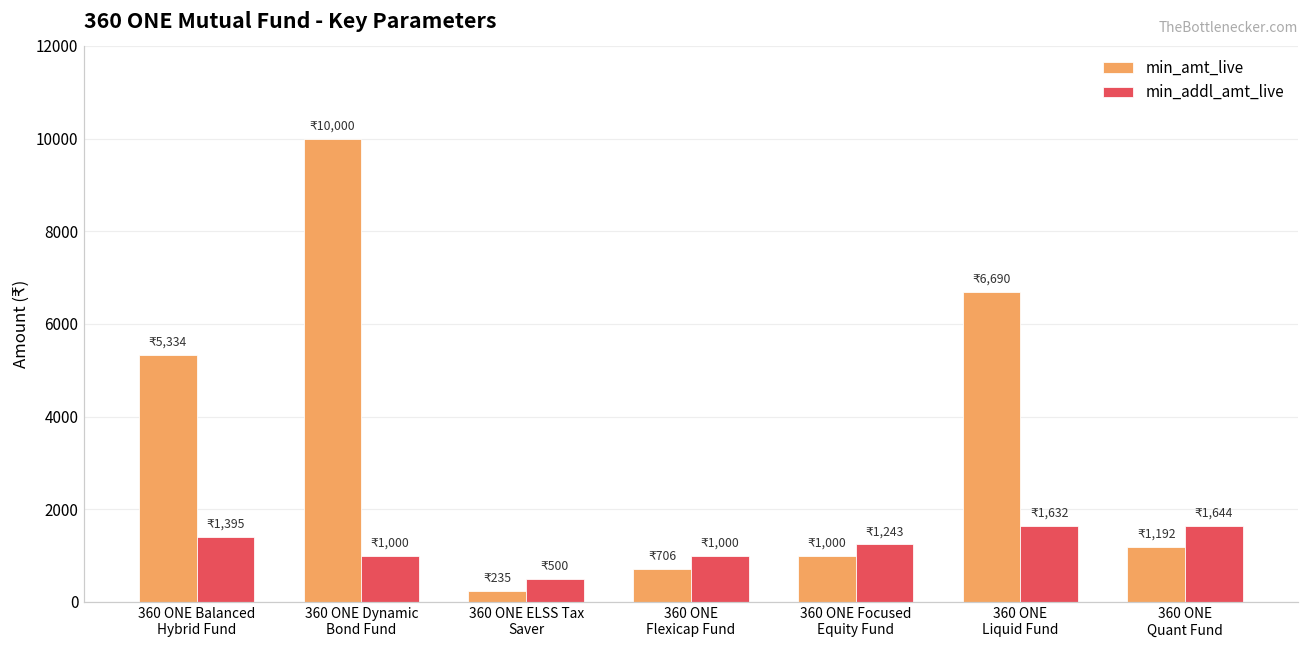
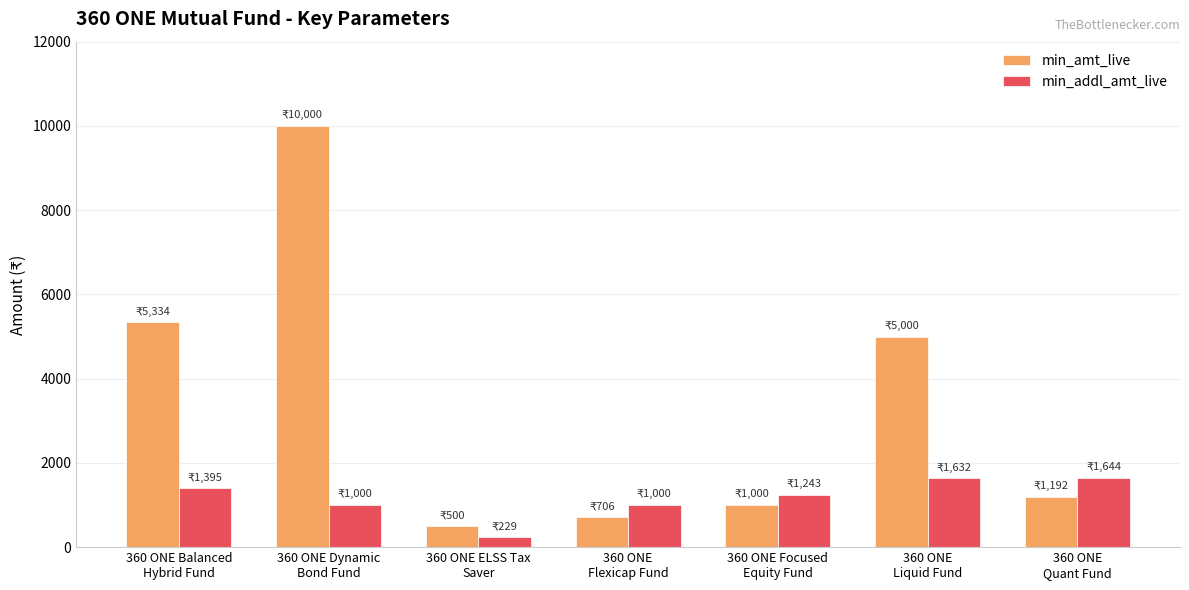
  {
    "min_amt_live": {
      "360 ONE Balanced Hybrid Fund": "5,334",
      "360 ONE Dynamic Bond Fund": "10,000",
-     "360 ONE ELSS Tax Saver": "235",
+     "360 ONE ELSS Tax Saver": "500",
      "360 ONE Flexicap Fund": "706",
      "360 ONE Focused Equity Fund": "1,000",
-     "360 ONE Liquid Fund": "6,690",
+     "360 ONE Liquid Fund": "5,000",
      "360 ONE Quant Fund": "1,192"
    },
    "min_addl_amt_live": {
      "360 ONE Balanced Hybrid Fund": "1,395",
      "360 ONE Dynamic Bond Fund": "1,000",
-     "360 ONE ELSS Tax Saver": "500",
+     "360 ONE ELSS Tax Saver": "229",
      "360 ONE Flexicap Fund": "1,000",
      "360 ONE Focused Equity Fund": "1,243",
      "360 ONE Liquid Fund": "1,632",
      "360 ONE Quant Fund": "1,644"
    }
  }
